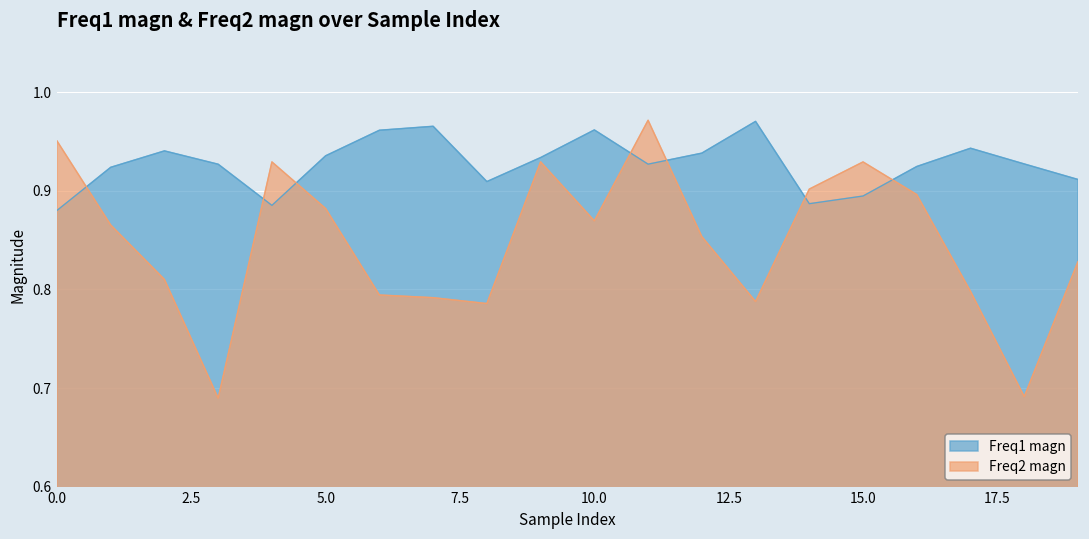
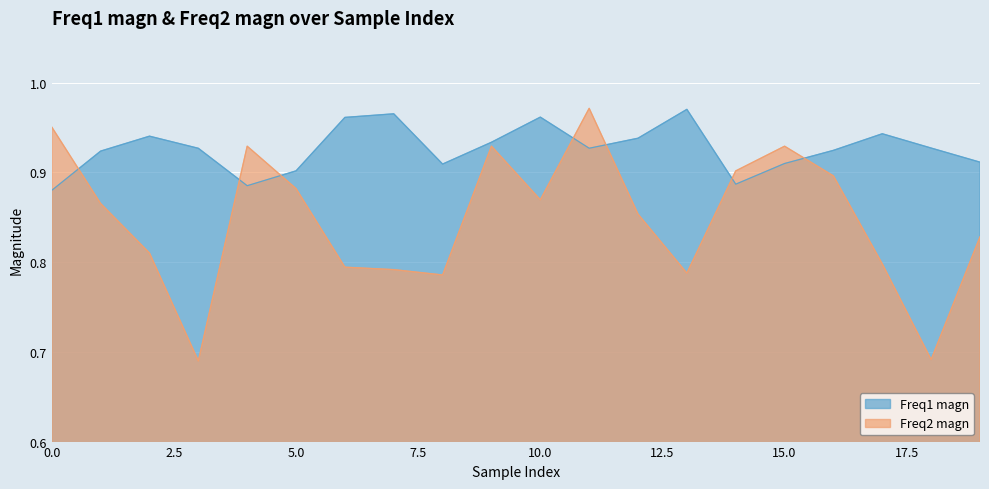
  {
    "Freq1 magn": {
      "0.0": 0.88,
-     "5.0": 0.94,
+     "5.0": 0.90,
      "10.0": 0.96,
-     "15.0": 0.89
+     "15.0": 0.91
    },
    "Freq2 magn": {
      "0.0": 0.95,
      "5.0": 0.88,
      "10.0": 0.87,
      "15.0": 0.93
    }
  }
